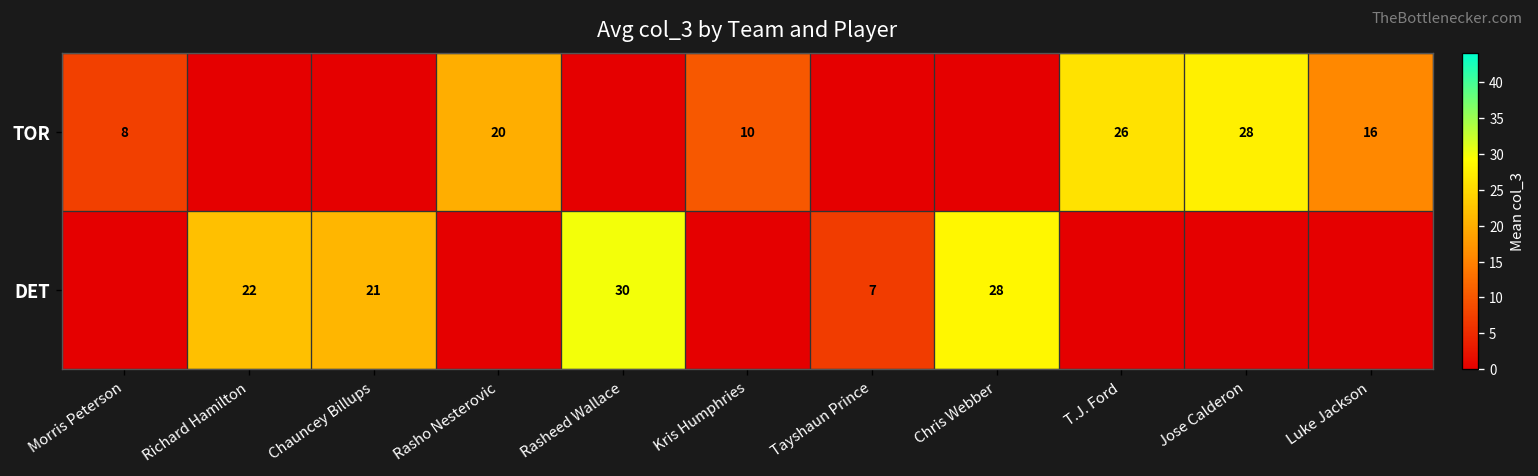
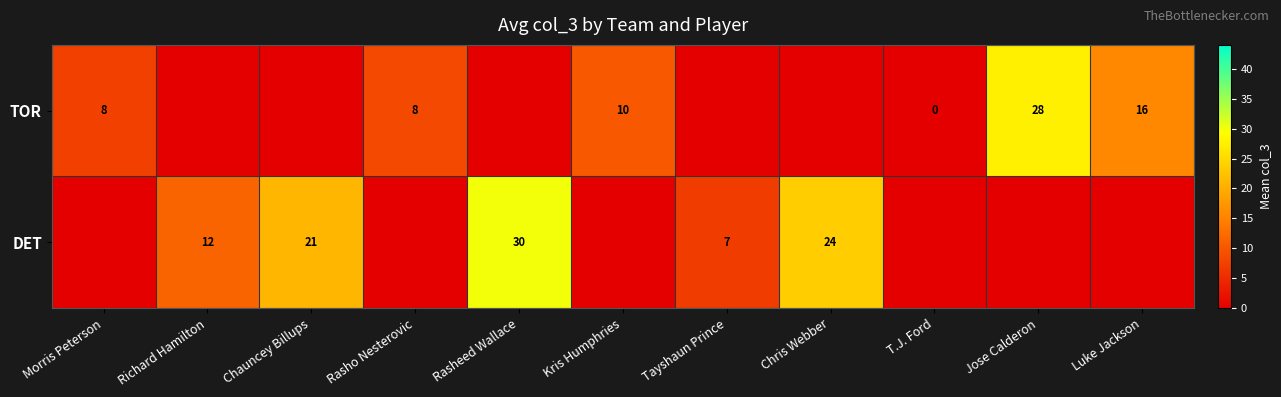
  {
    "TOR": {
      "Morris Peterson": 8,
-     "Rasho Nesterovic": 20,
+     "Rasho Nesterovic": 8,
      "Kris Humphries": 10,
-     "T.J. Ford": 26,
+     "T.J. Ford": 0,
      "Jose Calderon": 28,
      "Luke Jackson": 16
    },
    "DET": {
-     "Richard Hamilton": 22,
+     "Richard Hamilton": 12,
      "Chauncey Billups": 21,
      "Rasheed Wallace": 30,
      "Tayshaun Prince": 7,
-     "Chris Webber": 28
+     "Chris Webber": 24
    }
  }
